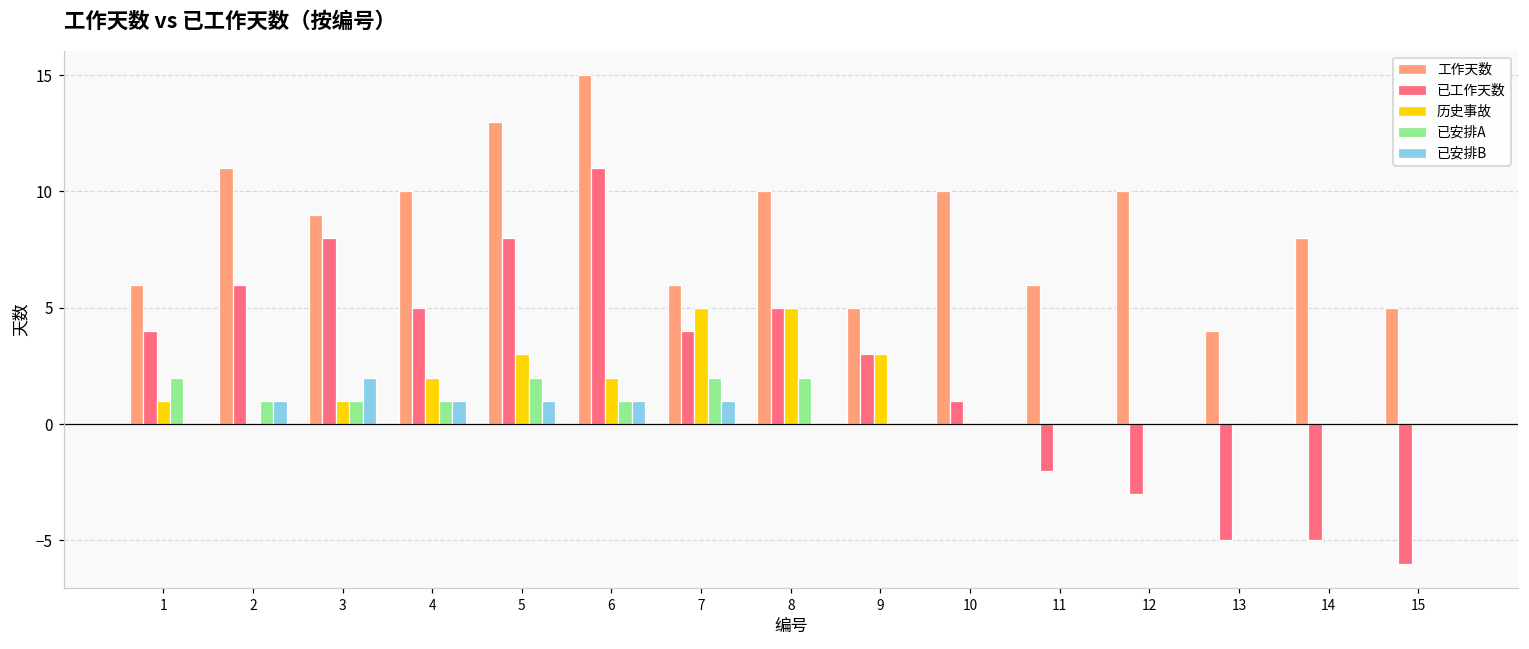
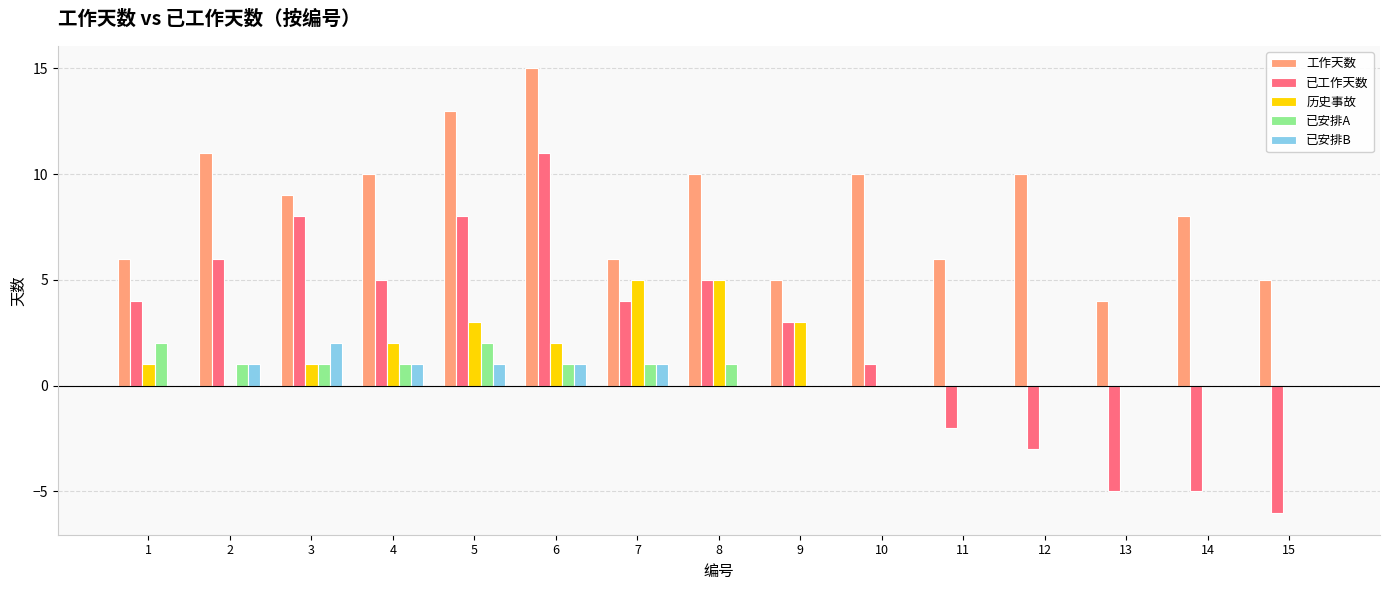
  {
    "历史事故": {
      "1": 1,
      "2": 0,
      "3": 1,
      "4": 2,
      "5": 3,
      "6": 2,
      "7": 5,
      "8": 5,
      "9": 3,
      "10": 0,
      "11": 0,
      "12": 0,
      "13": 0,
      "14": 0,
      "15": 0
    },
    "已安排A": {
      "1": 2,
      "2": 1,
      "3": 1,
      "4": 1,
      "5": 2,
      "6": 1,
-     "7": 2,
-     "8": 2,
+     "7": 1,
+     "8": 1,
      "9": 0,
      "10": 0,
      "11": 0,
      "12": 0,
      "13": 0,
      "14": 0,
      "15": 0
    },
    "已安排B": {
      "1": 0,
      "2": 1,
      "3": 2,
      "4": 1,
      "5": 1,
      "6": 1,
      "7": 1,
      "8": 0,
      "9": 0,
      "10": 0,
      "11": 0,
      "12": 0,
      "13": 0,
      "14": 0,
      "15": 0
    }
  }
